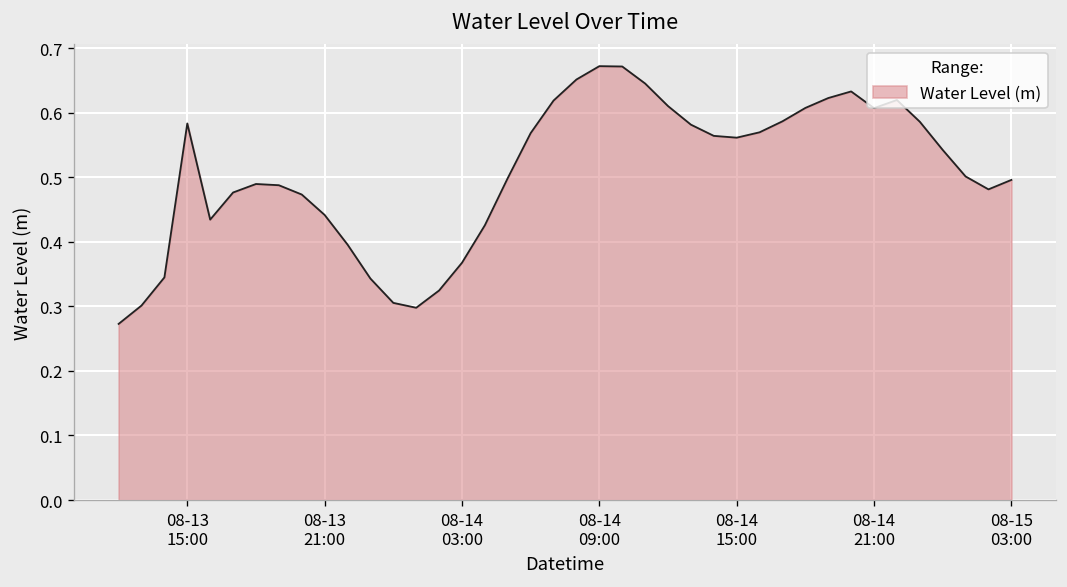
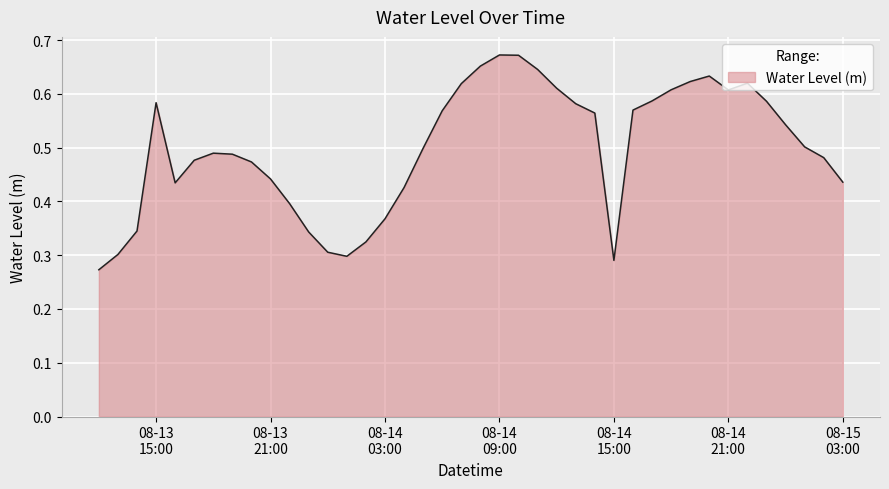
  {
    "08-13 15:00": 0.58,
    "08-13 21:00": 0.44,
    "08-14 03:00": 0.37,
    "08-14 09:00": 0.67,
-   "08-14 15:00": 0.56,
-   "08-15 03:00": 0.50
+   "08-14 15:00": 0.29,
+   "08-15 03:00": 0.44
  }
